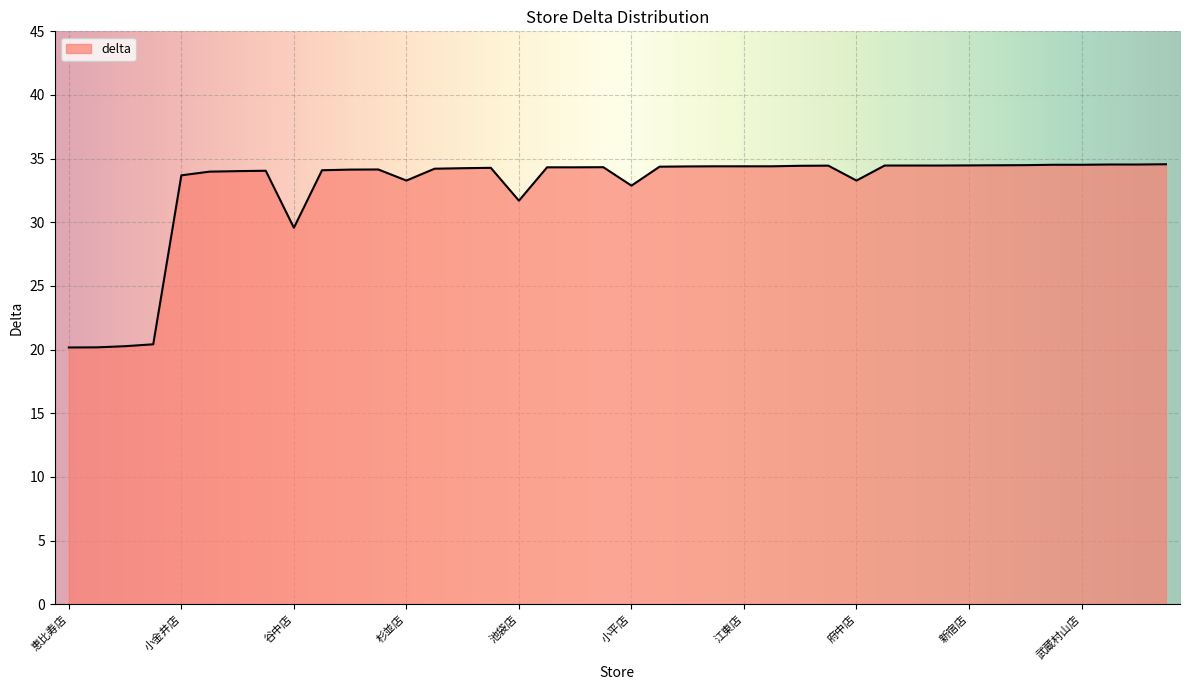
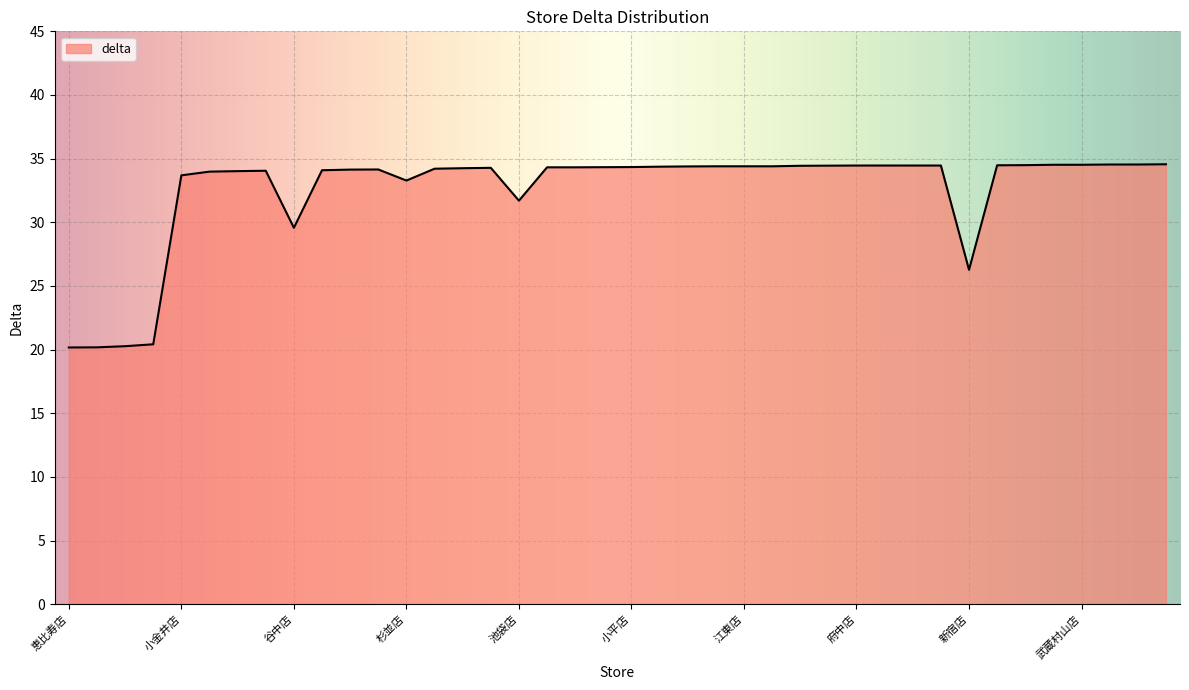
  {
    "恵比寿店": 20.2,
    "小金井店": 33.7,
    "谷中店": 29.6,
    "杉並店": 33.3,
    "池袋店": 31.7,
-   "小平店": 32.9,
+   "小平店": 34.3,
    "江東店": 34.4,
-   "府中店": 33.3,
-   "新宿店": 34.5,
+   "府中店": 34.5,
+   "新宿店": 26.3,
    "武蔵村山店": 34.5
  }
